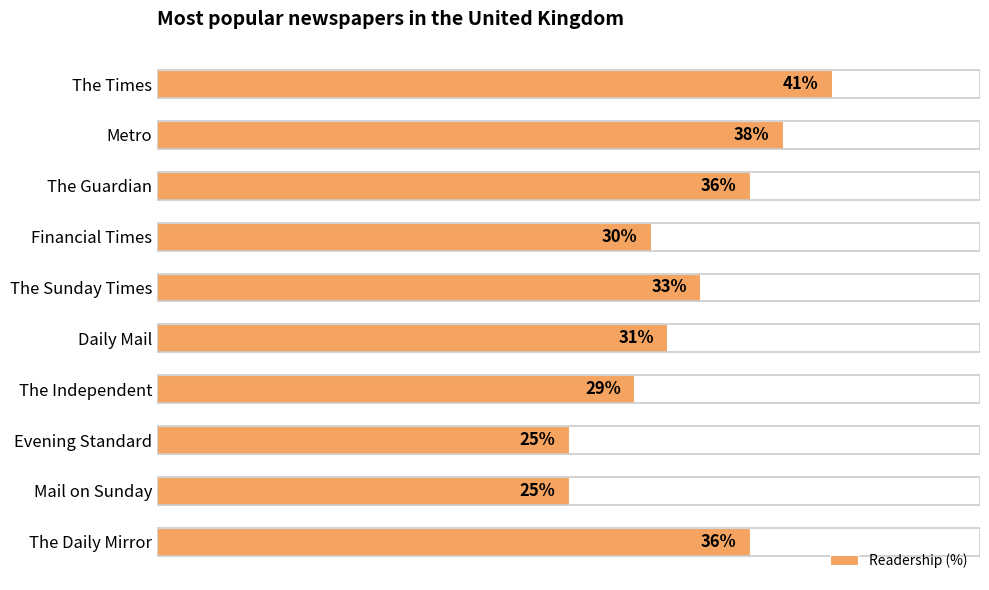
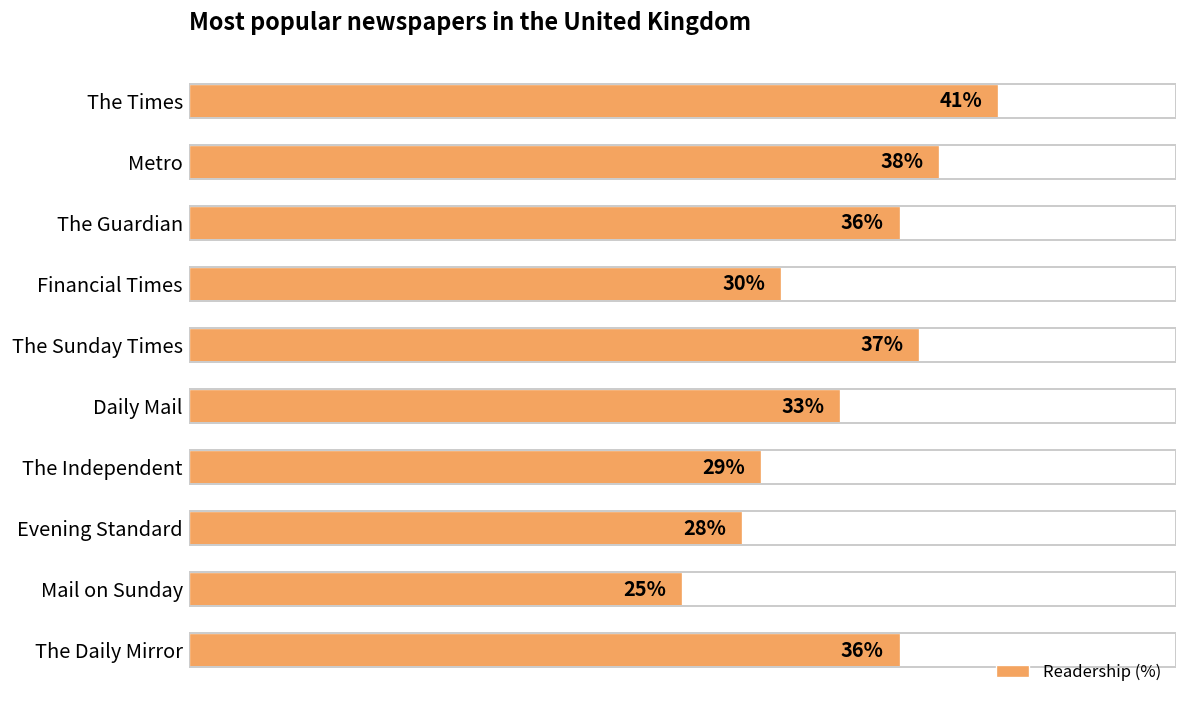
  {
    "The Times": "41%",
    "Metro": "38%",
    "The Guardian": "36%",
    "Financial Times": "30%",
-   "The Sunday Times": "33%",
-   "Daily Mail": "31%",
+   "The Sunday Times": "37%",
+   "Daily Mail": "33%",
    "The Independent": "29%",
-   "Evening Standard": "25%",
+   "Evening Standard": "28%",
    "Mail on Sunday": "25%",
    "The Daily Mirror": "36%"
  }
